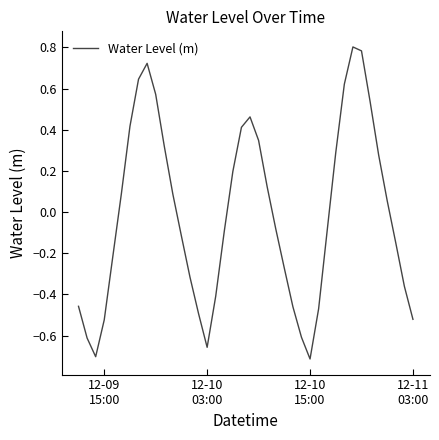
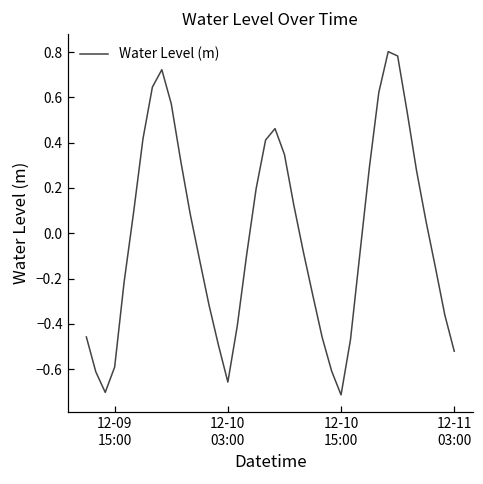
  {
-   "12-09 15:00": -0.52,
+   "12-09 15:00": -0.59,
    "12-10 03:00": -0.66,
    "12-10 15:00": -0.71,
    "12-11 03:00": -0.52
  }
